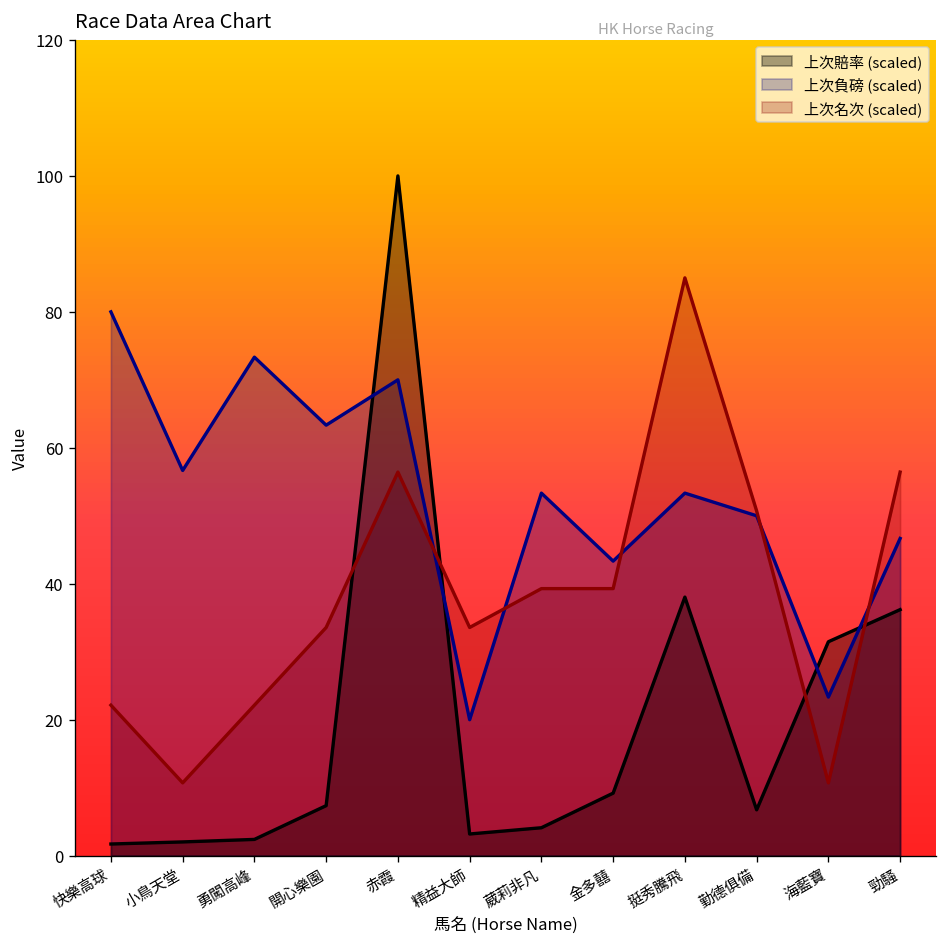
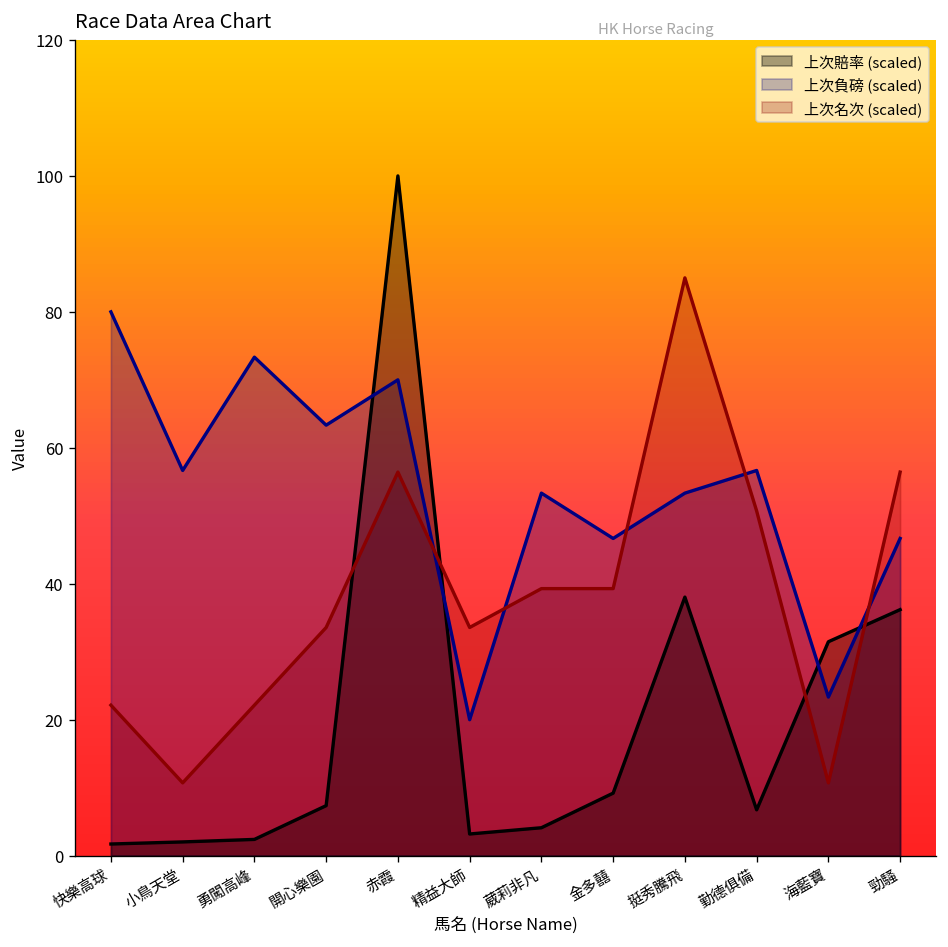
  {
    "上次賠率 (scaled)": {
      "快樂高球": 2,
      "小鳥天堂": 2,
      "勇闖高峰": 2,
      "開心樂園": 7,
      "赤霞": 100,
      "精益大師": 3,
      "葳莉非凡": 4,
      "金多囍": 9,
      "挺秀騰飛": 38,
      "勤德俱備": 7,
      "海藍寶": 31,
      "勁騷": 36
    },
    "上次負磅 (scaled)": {
      "快樂高球": 80,
      "小鳥天堂": 57,
      "勇闖高峰": 73,
      "開心樂園": 63,
      "赤霞": 70,
      "精益大師": 20,
      "葳莉非凡": 53,
-     "金多囍": 43,
+     "金多囍": 47,
      "挺秀騰飛": 53,
-     "勤德俱備": 50,
+     "勤德俱備": 57,
      "海藍寶": 23,
      "勁騷": 47
    },
    "上次名次 (scaled)": {
      "快樂高球": 22,
      "小鳥天堂": 11,
      "勇闖高峰": 22,
      "開心樂園": 34,
      "赤霞": 56,
      "精益大師": 34,
      "葳莉非凡": 39,
      "金多囍": 39,
      "挺秀騰飛": 85,
      "勤德俱備": 51,
      "海藍寶": 11,
      "勁騷": 56
    }
  }
